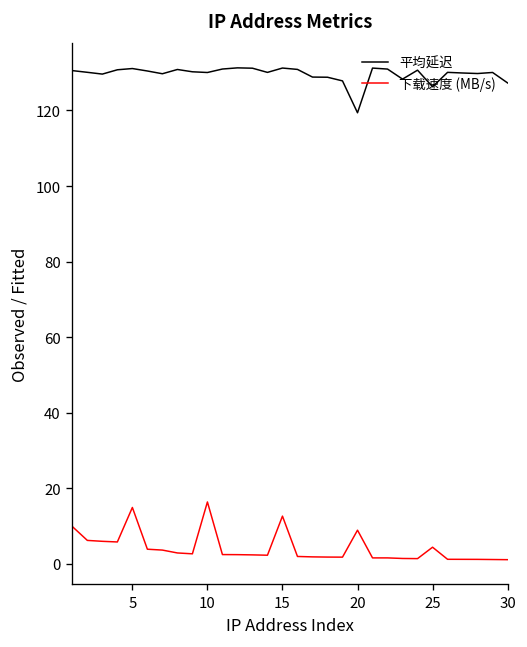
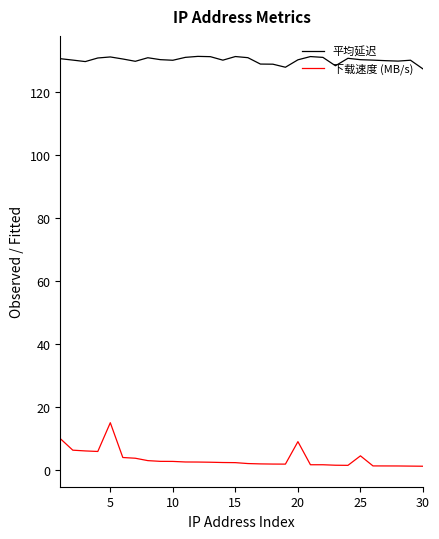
  {
    "平均延迟": {
      "5": 131,
      "10": 130,
      "15": 131,
-     "20": 119,
-     "25": 126,
+     "20": 130,
+     "25": 130,
      "30": 127
    },
    "下载速度 (MB/s)": {
      "5": 15,
-     "10": 16,
-     "15": 13,
+     "10": 3,
+     "15": 2,
      "20": 9,
      "25": 4,
      "30": 1
    }
  }
